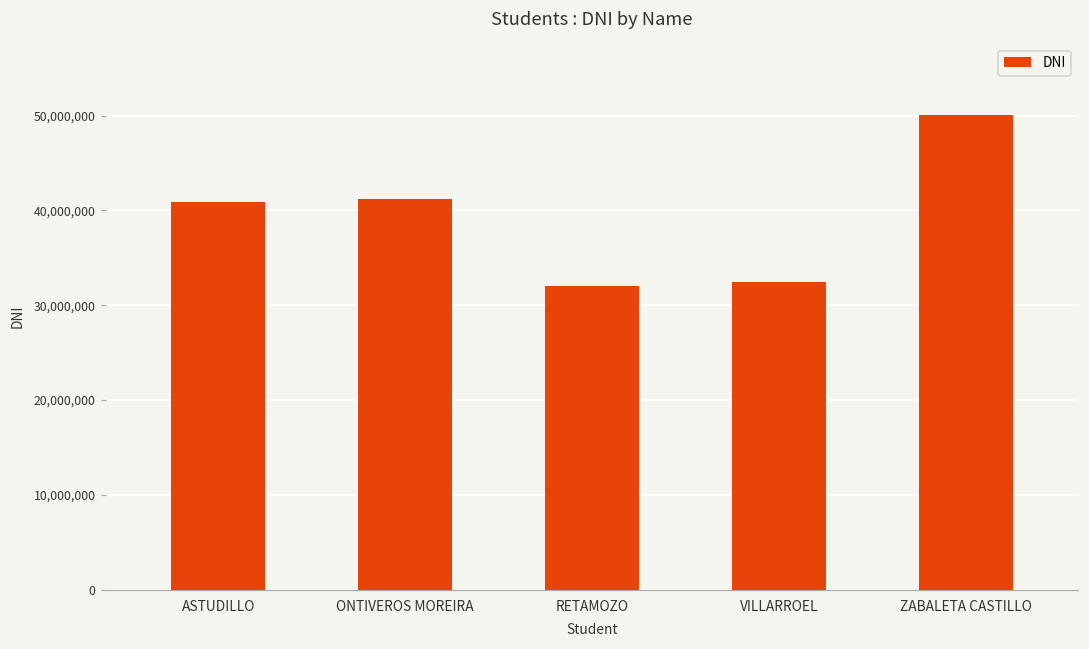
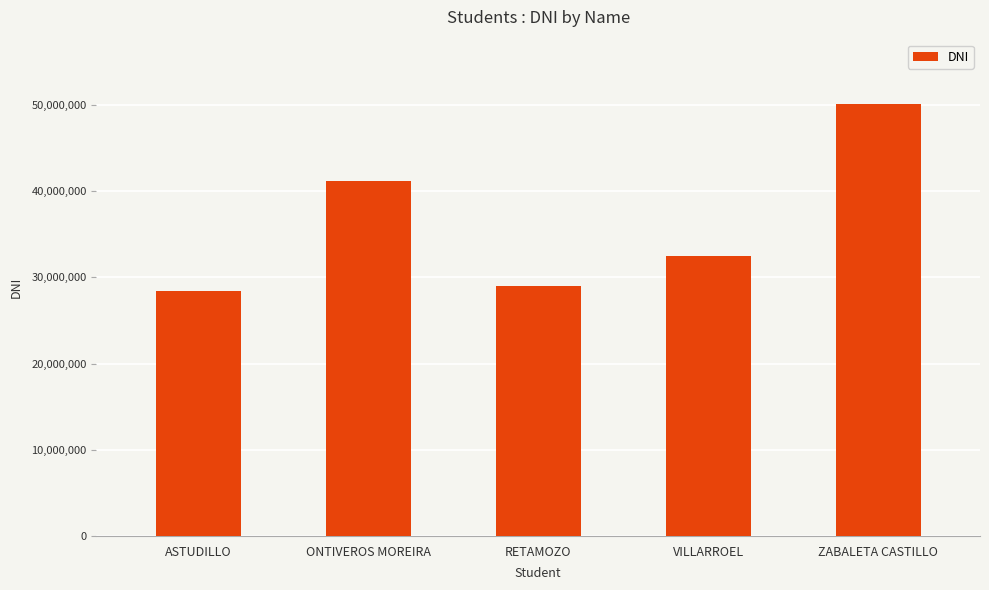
  {
-   "ASTUDILLO": "41,000,000",
+   "ASTUDILLO": "28,000,000",
    "ONTIVEROS MOREIRA": "41,000,000",
-   "RETAMOZO": "32,000,000",
+   "RETAMOZO": "29,000,000",
    "VILLARROEL": "32,000,000",
    "ZABALETA CASTILLO": "50,000,000"
  }
